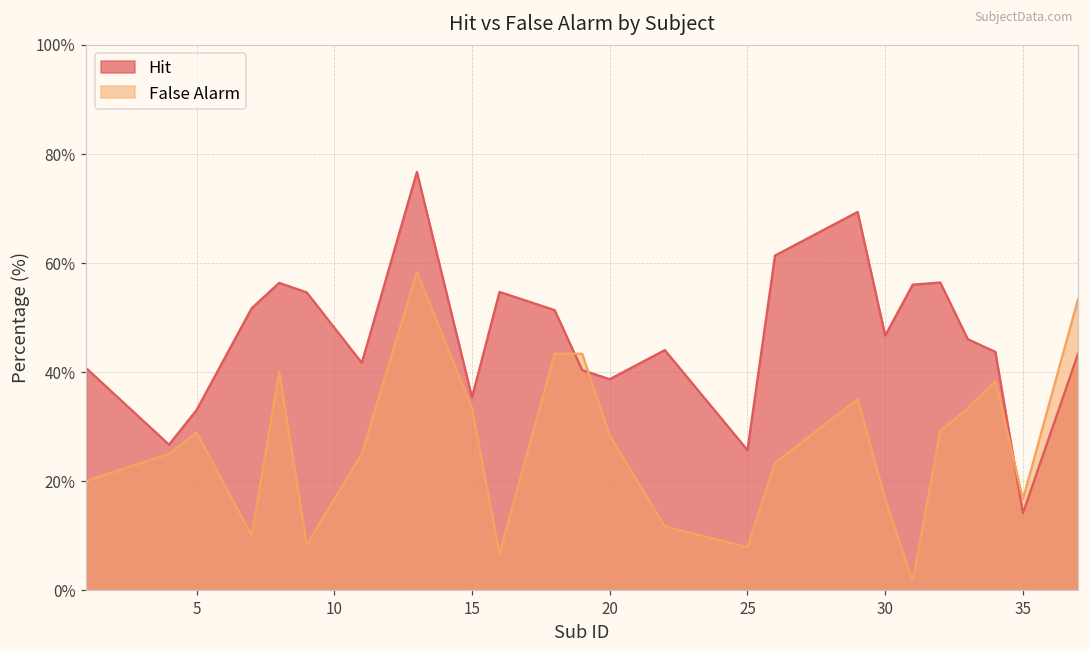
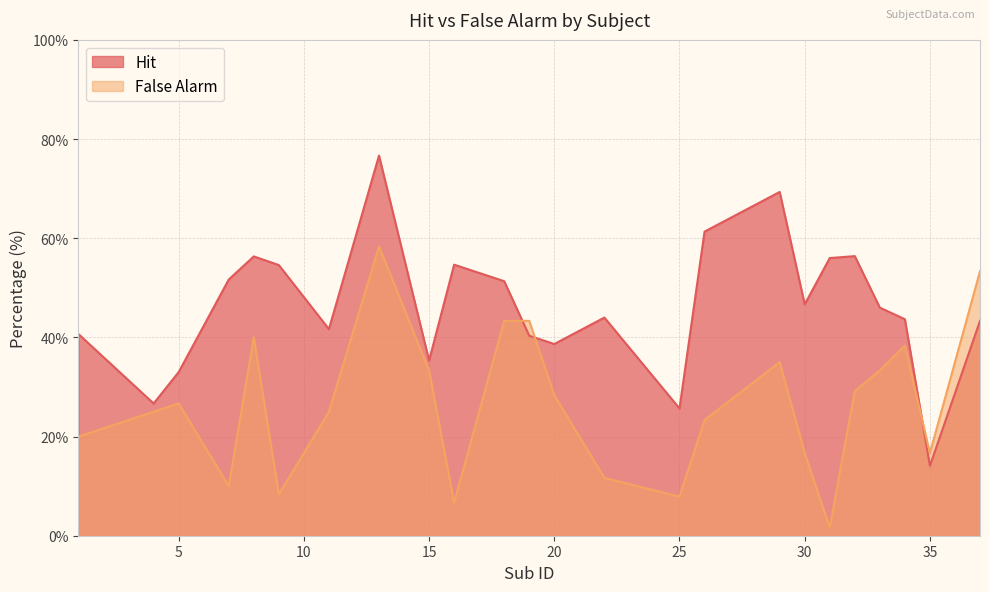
  {
    "Hit": {
      "5": "33%",
      "15": "35%",
      "20": "39%",
      "25": "26%",
      "30": "47%",
      "35": "14%"
    },
    "False Alarm": {
-     "5": "29%",
+     "5": "27%",
      "15": "33%",
      "20": "28%",
      "25": "8%",
      "30": "17%",
      "35": "17%"
    }
  }
